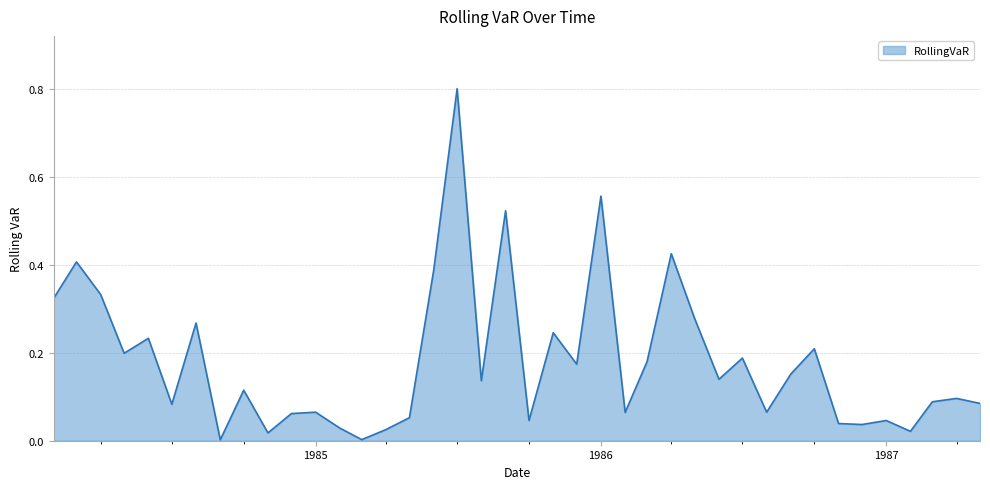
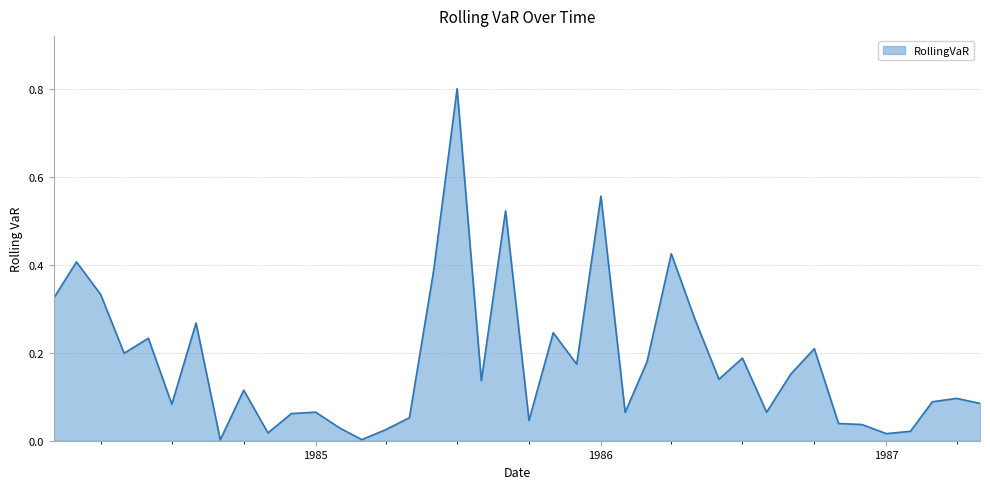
  {
    "1985": 0.07,
    "1986": 0.56,
-   "1987": 0.05
+   "1987": 0.02
  }
